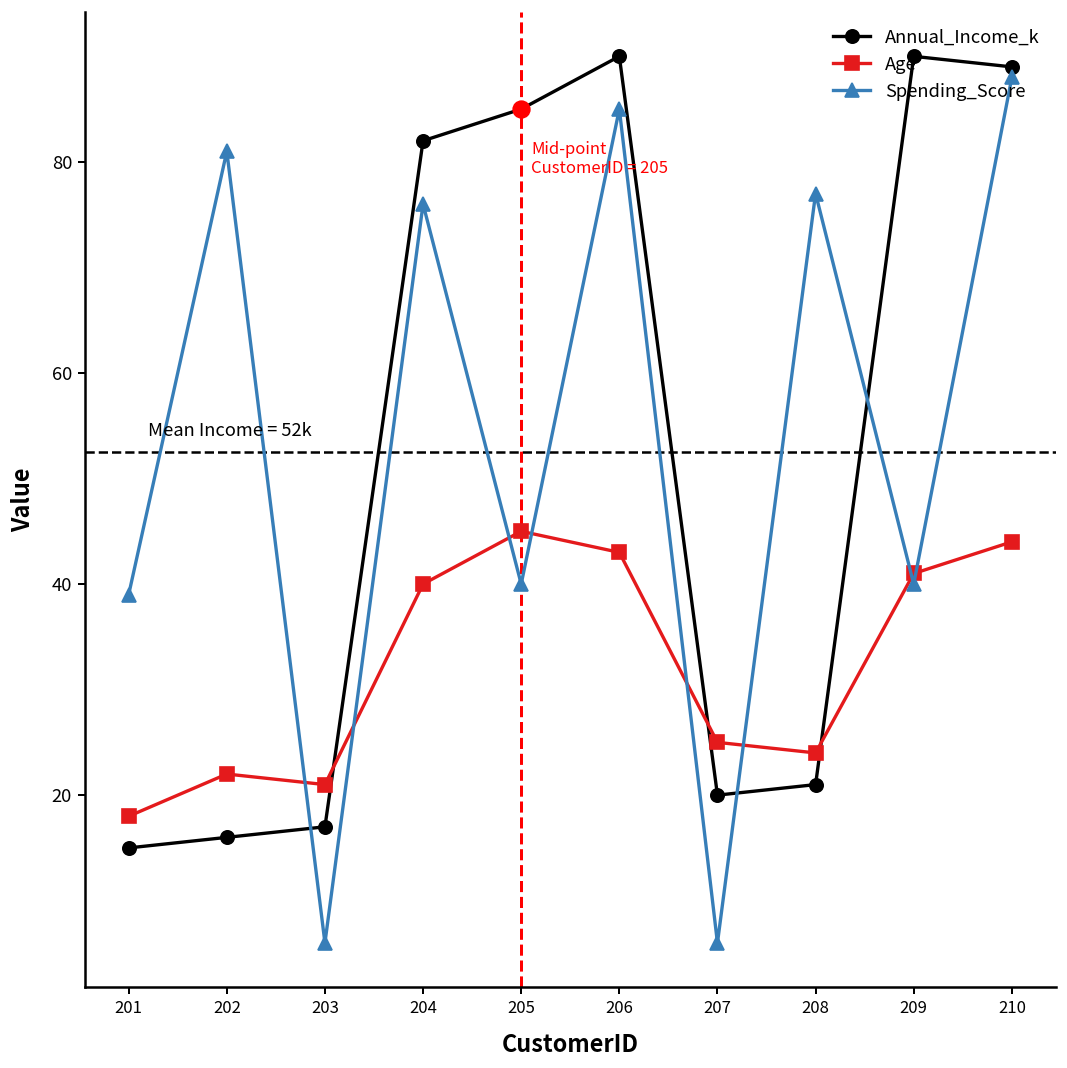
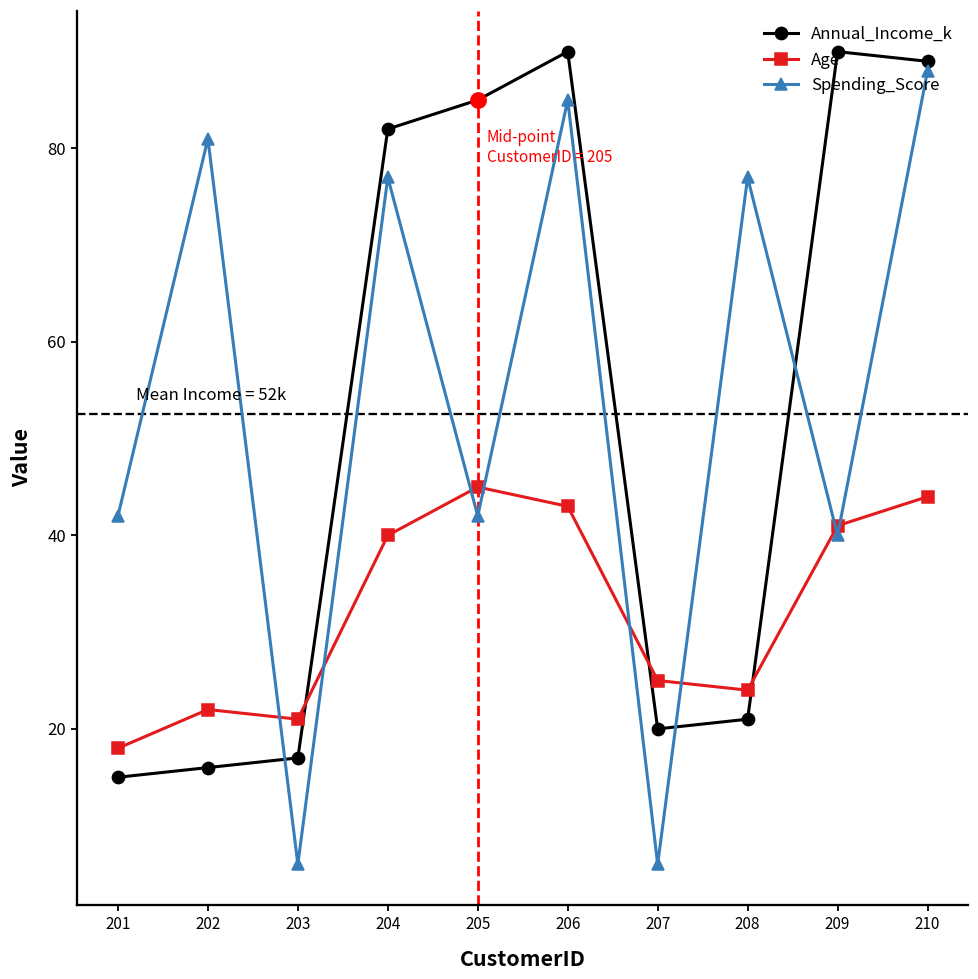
  {
    "Annual_Income_k": {
      "201": 15,
      "202": 16,
      "203": 17,
      "204": 82,
      "206": 90,
      "207": 20,
      "208": 21,
      "209": 90,
      "210": 89
    },
    "Spending_Score": {
-     "201": 39,
+     "201": 42,
      "202": 81,
      "203": 6,
-     "204": 76,
-     "205": 40,
+     "204": 77,
+     "205": 42,
      "206": 85,
      "207": 6,
      "208": 77,
      "209": 40,
      "210": 88
    }
  }
